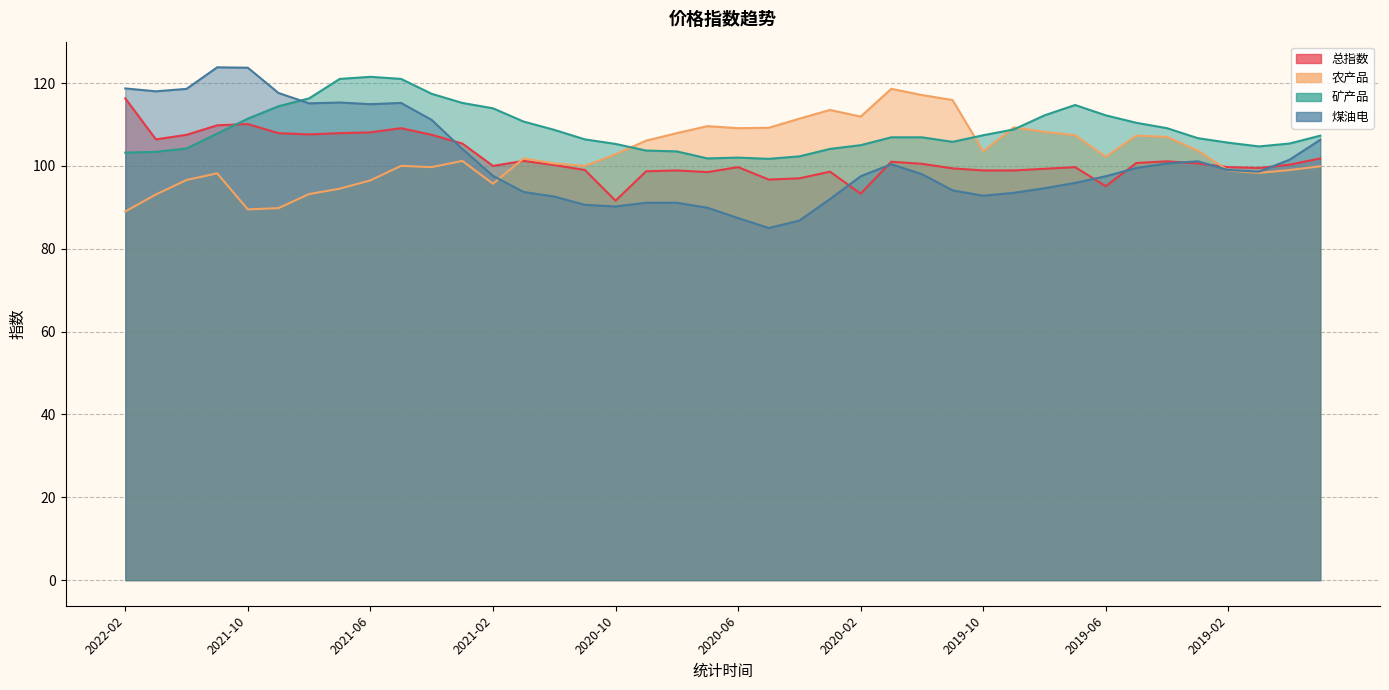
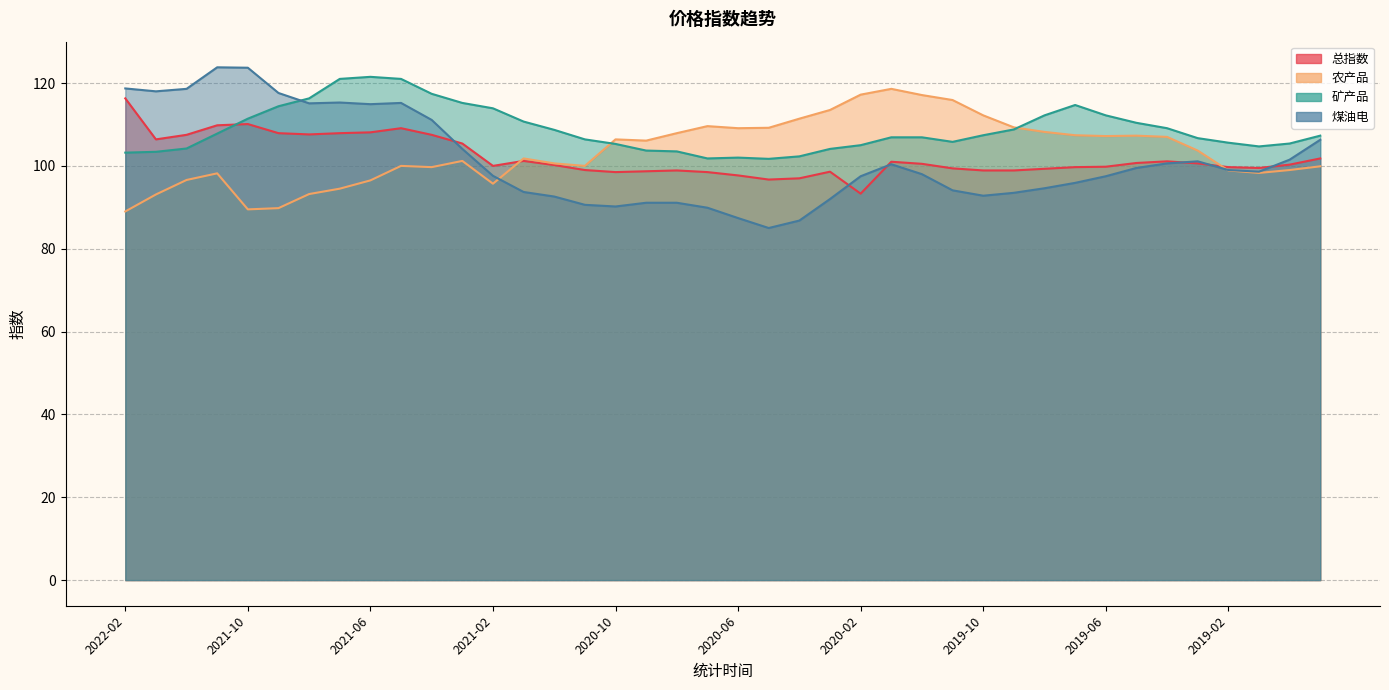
  {
    "总指数": {
      "2022-02": 116,
      "2021-10": 110,
      "2021-06": 108,
      "2021-02": 100,
-     "2020-10": 92,
-     "2020-06": 100,
+     "2020-10": 99,
+     "2020-06": 98,
      "2020-02": 93,
      "2019-10": 99,
-     "2019-06": 95,
+     "2019-06": 100,
      "2019-02": 100
    },
    "农产品": {
      "2022-02": 89,
      "2021-10": 90,
      "2021-06": 97,
      "2021-02": 96,
-     "2020-10": 103,
+     "2020-10": 106,
      "2020-06": 109,
-     "2020-02": 112,
-     "2019-10": 104,
-     "2019-06": 102
+     "2020-02": 117,
+     "2019-10": 112,
+     "2019-06": 107
    }
  }
